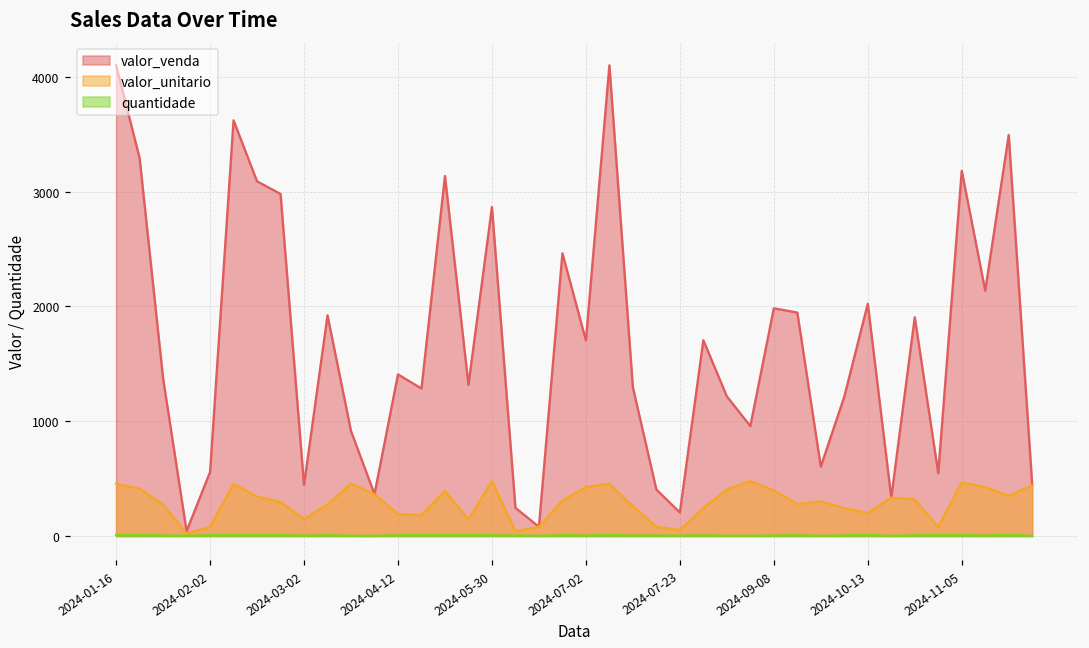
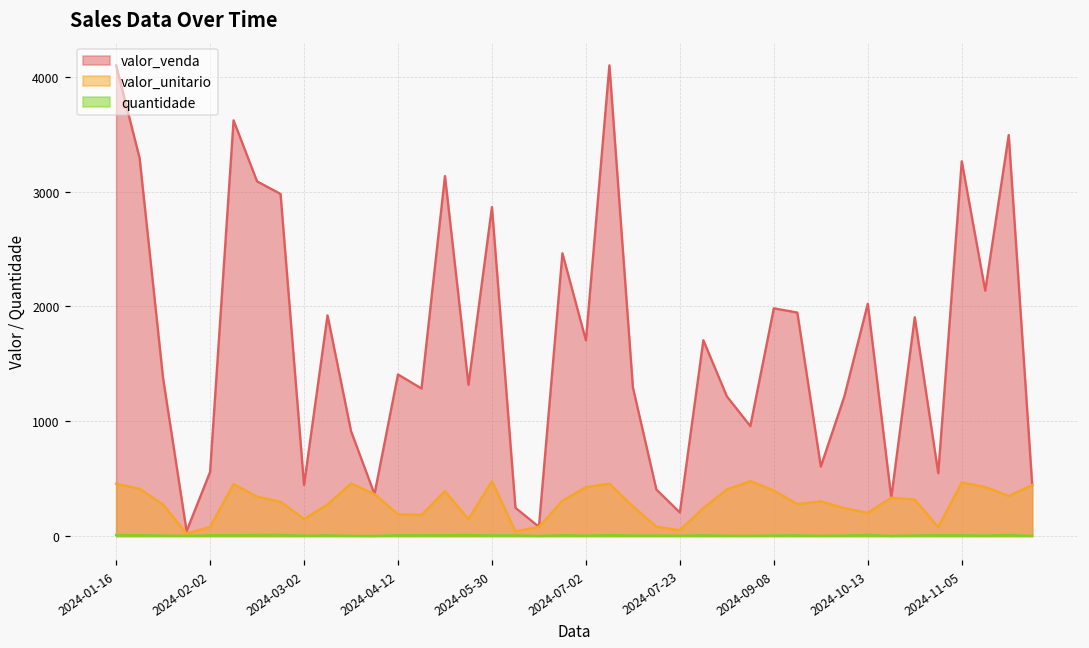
  {
    "valor_venda": {
      "2024-04-12": 1410,
-     "2024-11-05": 3180
+     "2024-11-05": 3270
    },
    "valor_unitario": {
      "2024-04-12": 190,
      "2024-11-05": 470
    },
    "quantidade": {
      "2024-04-12": 10,
      "2024-11-05": 10
    }
  }
